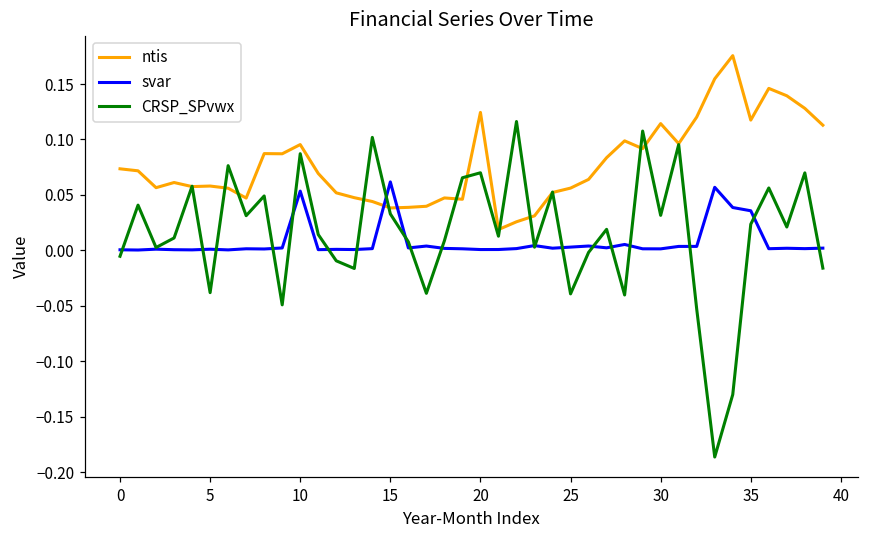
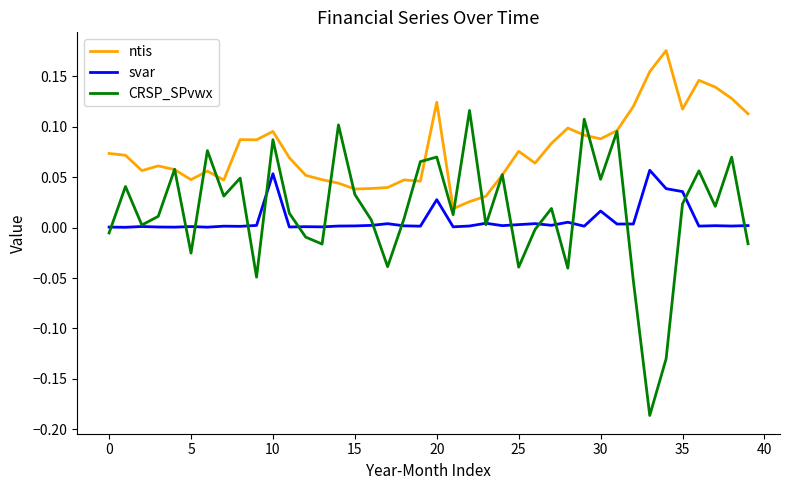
  {
    "ntis": {
      "0": 0.074,
-     "5": 0.058,
+     "5": 0.048,
      "10": 0.095,
      "15": 0.038,
      "20": 0.124,
-     "25": 0.056,
-     "30": 0.114,
+     "25": 0.076,
+     "30": 0.088,
      "35": 0.117
    },
    "svar": {
      "0": 0.001,
      "5": 0.001,
      "10": 0.053,
-     "15": 0.062,
-     "20": 0.001,
+     "15": 0.002,
+     "20": 0.028,
      "25": 0.003,
-     "30": 0.001,
+     "30": 0.016,
      "35": 0.036
    },
    "CRSP_SPvwx": {
      "0": -0.005,
-     "5": -0.038,
+     "5": -0.025,
      "10": 0.087,
      "15": 0.033,
      "20": 0.070,
      "25": -0.039,
-     "30": 0.032,
+     "30": 0.048,
      "35": 0.024
    }
  }
